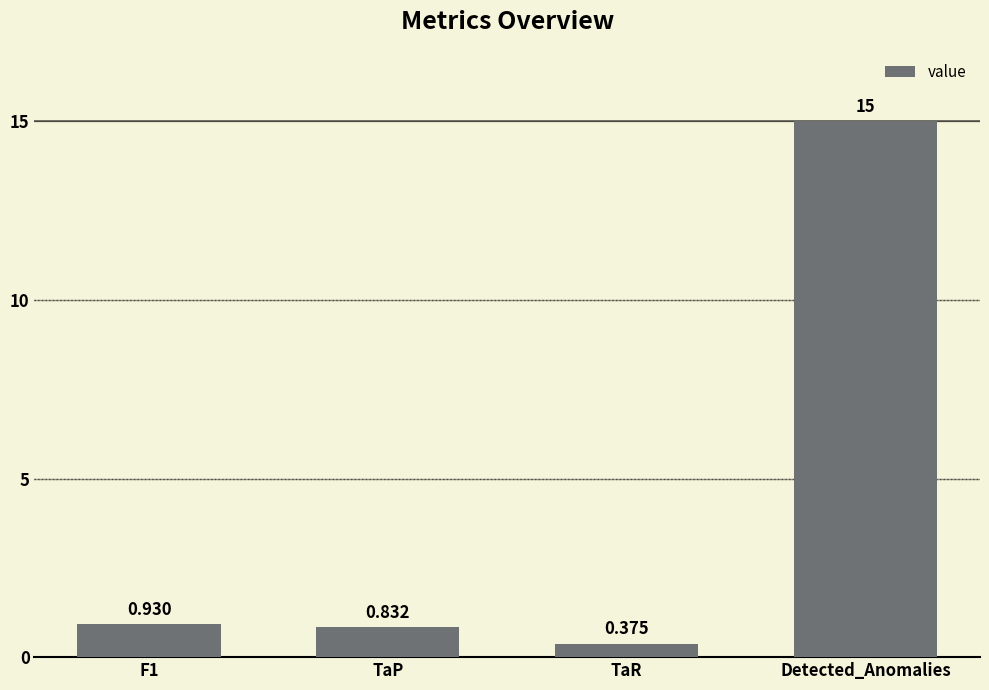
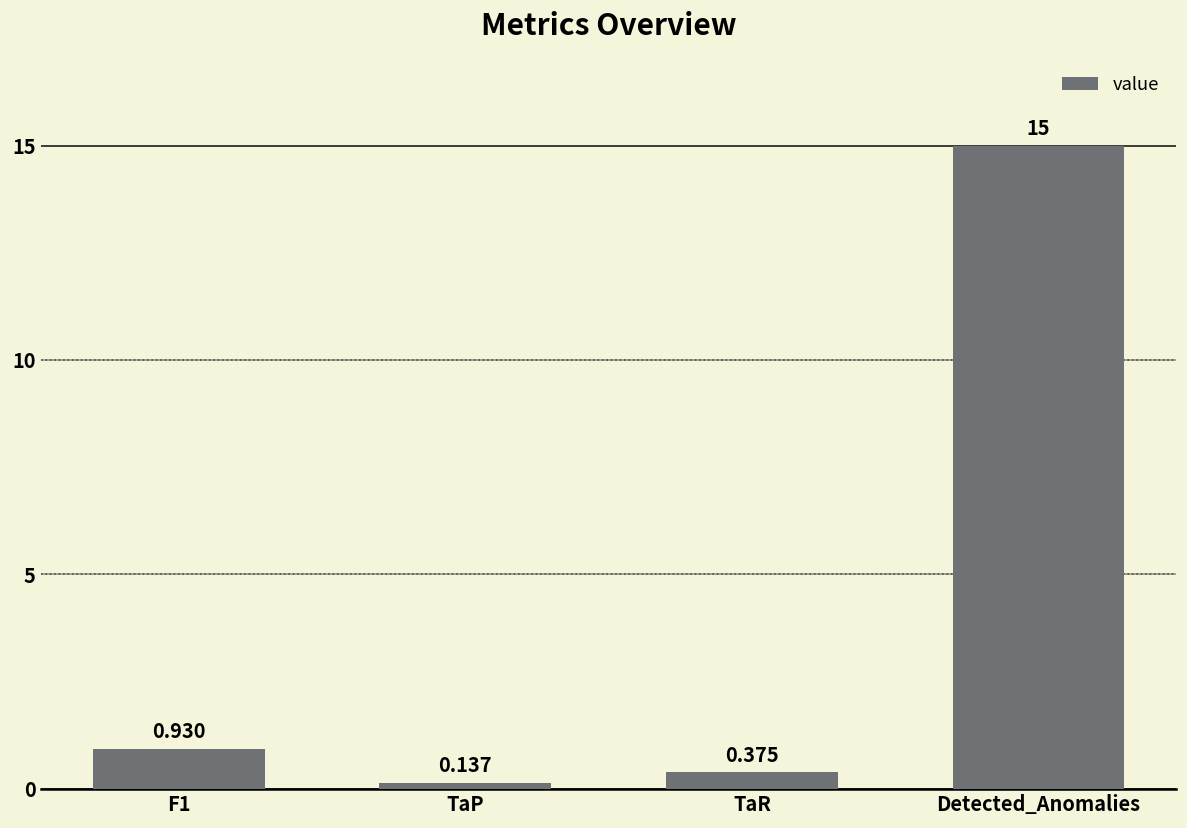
  {
    "F1": 0.930,
-   "TaP": 0.832,
+   "TaP": 0.137,
    "TaR": 0.375,
    "Detected_Anomalies": 15
  }
